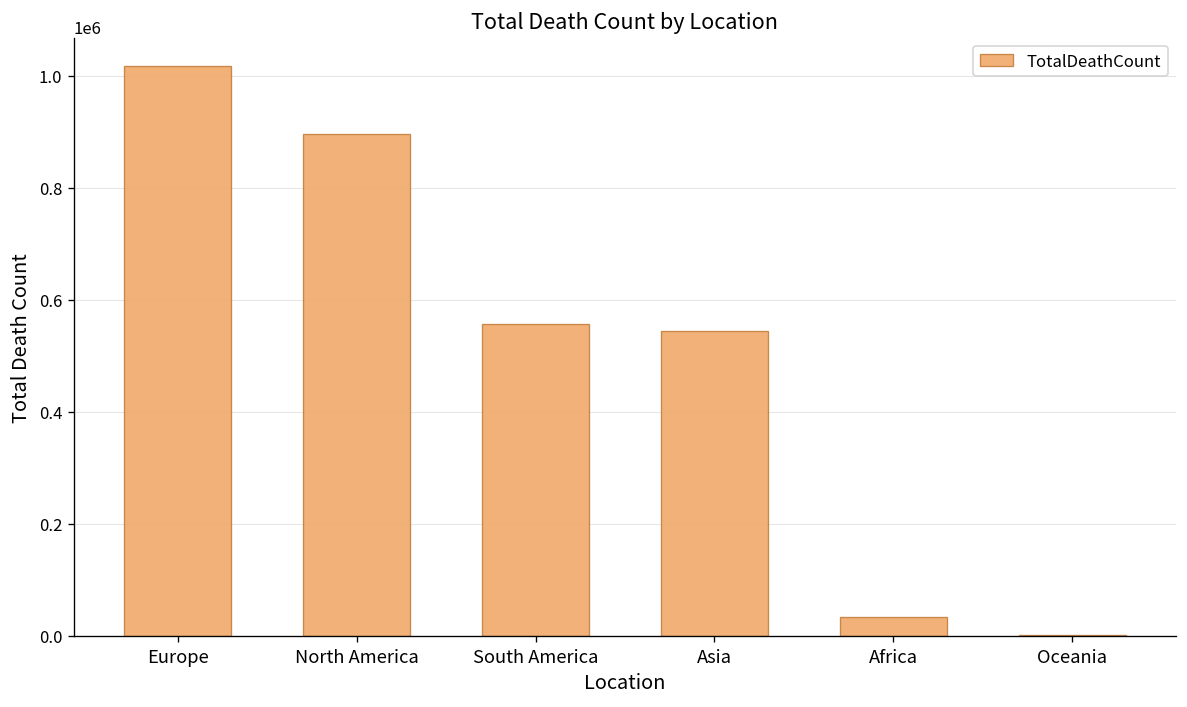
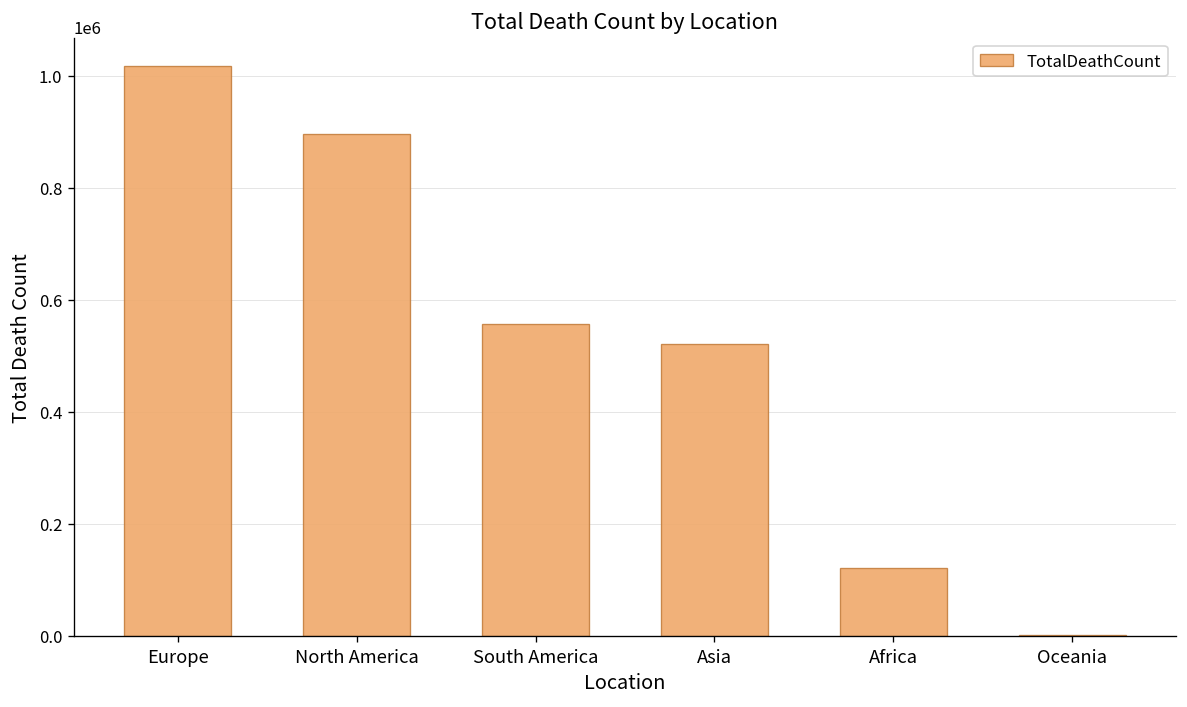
  {
    "Europe": 1020000,
    "North America": 900000,
    "South America": 560000,
-   "Asia": 540000,
-   "Africa": 30000
+   "Asia": 520000,
+   "Africa": 120000
  }
